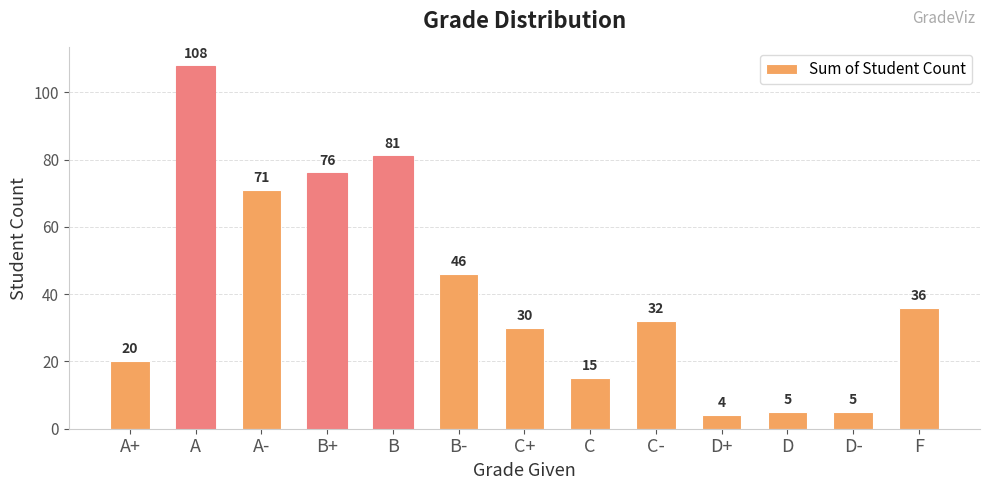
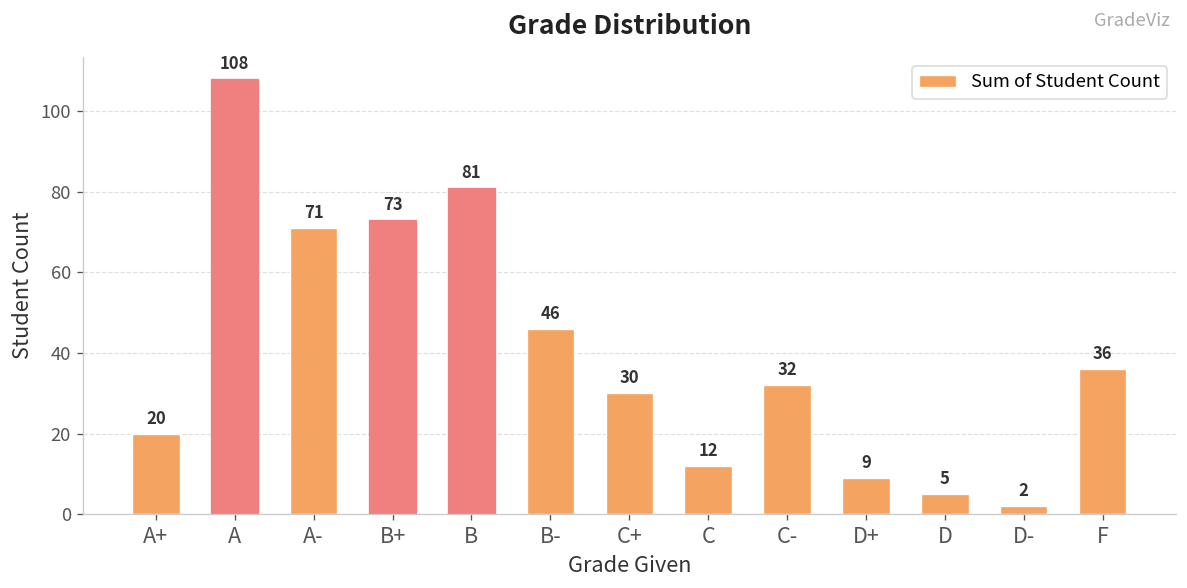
  {
    "A+": 20,
    "A": 108,
    "A-": 71,
-   "B+": 76,
+   "B+": 73,
    "B": 81,
    "B-": 46,
    "C+": 30,
-   "C": 15,
+   "C": 12,
    "C-": 32,
-   "D+": 4,
+   "D+": 9,
    "D": 5,
-   "D-": 5,
+   "D-": 2,
    "F": 36
  }
